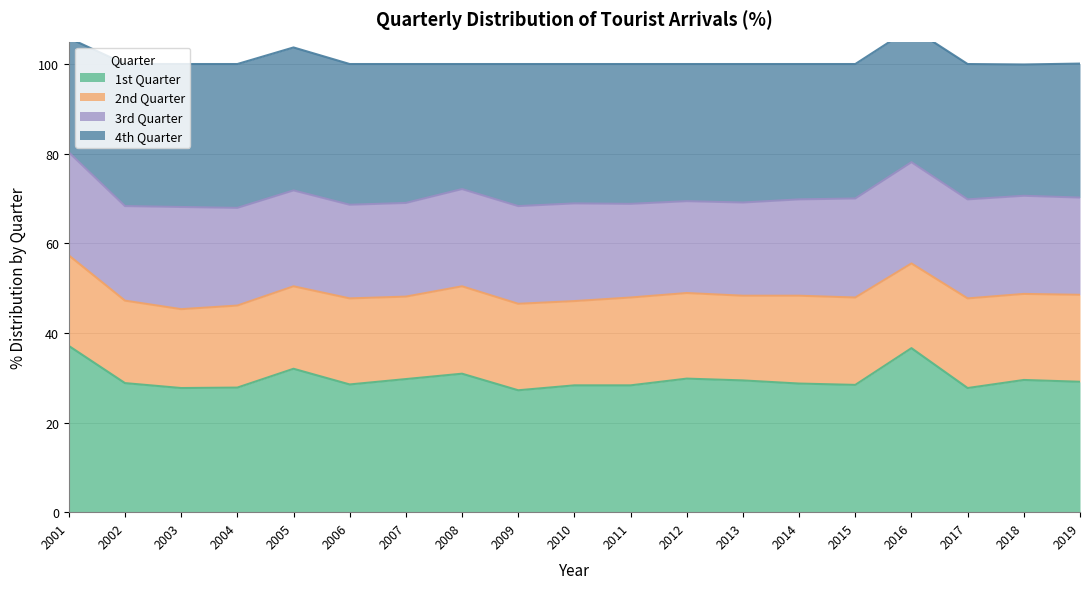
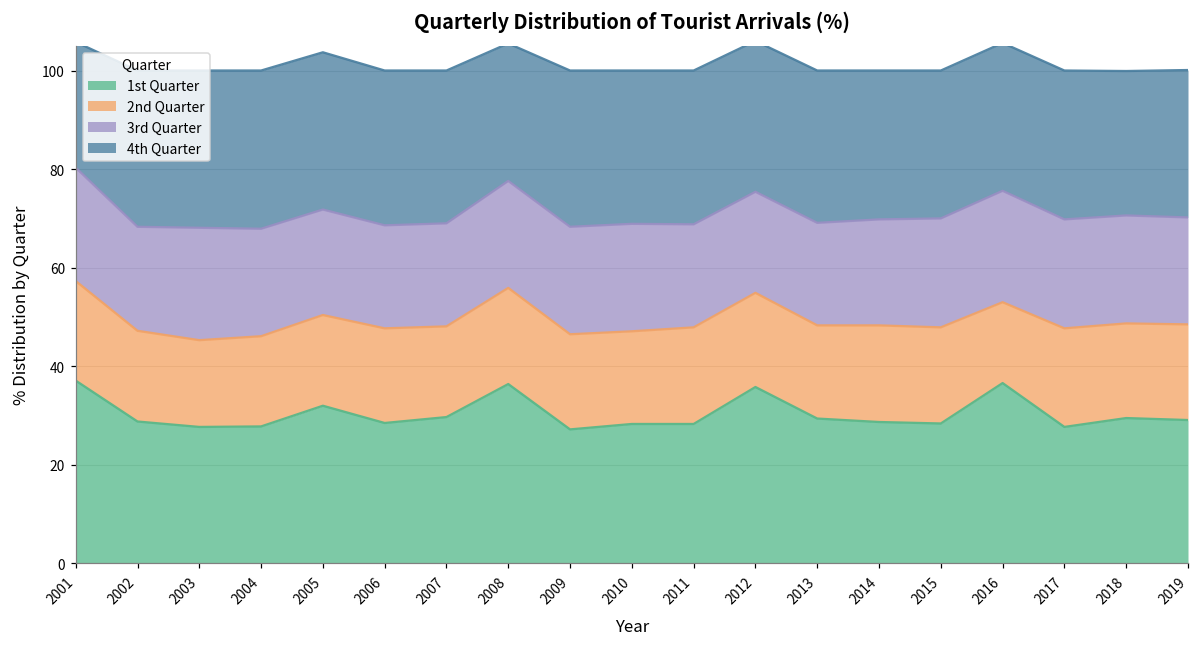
  {
    "1st Quarter": {
      "2001": 37,
      "2002": 29,
      "2003": 28,
      "2004": 28,
      "2005": 32,
      "2006": 29,
      "2007": 30,
-     "2008": 31,
+     "2008": 36,
      "2009": 27,
      "2010": 28,
      "2011": 28,
-     "2012": 30,
+     "2012": 36,
      "2013": 29,
      "2014": 29,
      "2015": 28,
      "2016": 37,
      "2017": 28,
      "2018": 30,
      "2019": 29
    },
    "2nd Quarter": {
      "2001": 20,
      "2002": 18,
      "2003": 18,
      "2004": 18,
      "2005": 18,
      "2006": 19,
      "2007": 18,
      "2008": 20,
      "2009": 19,
      "2010": 19,
      "2011": 20,
      "2012": 19,
      "2013": 19,
      "2014": 20,
      "2015": 20,
-     "2016": 19,
+     "2016": 16,
      "2017": 20,
      "2018": 19,
      "2019": 19
    },
    "3rd Quarter": {
      "2001": 23,
      "2002": 21,
      "2003": 23,
      "2004": 22,
      "2005": 21,
      "2006": 21,
      "2007": 21,
      "2008": 22,
      "2009": 22,
      "2010": 22,
      "2011": 21,
      "2012": 21,
      "2013": 21,
      "2014": 22,
      "2015": 22,
      "2016": 23,
      "2017": 22,
      "2018": 22,
      "2019": 22
    },
    "4th Quarter": {
      "2004": 32,
      "2005": 32,
      "2006": 31,
      "2007": 31,
      "2009": 32,
      "2010": 31,
      "2011": 31,
      "2013": 31,
      "2014": 30,
      "2015": 30,
      "2017": 30,
      "2018": 29,
      "2019": 30
    }
  }
